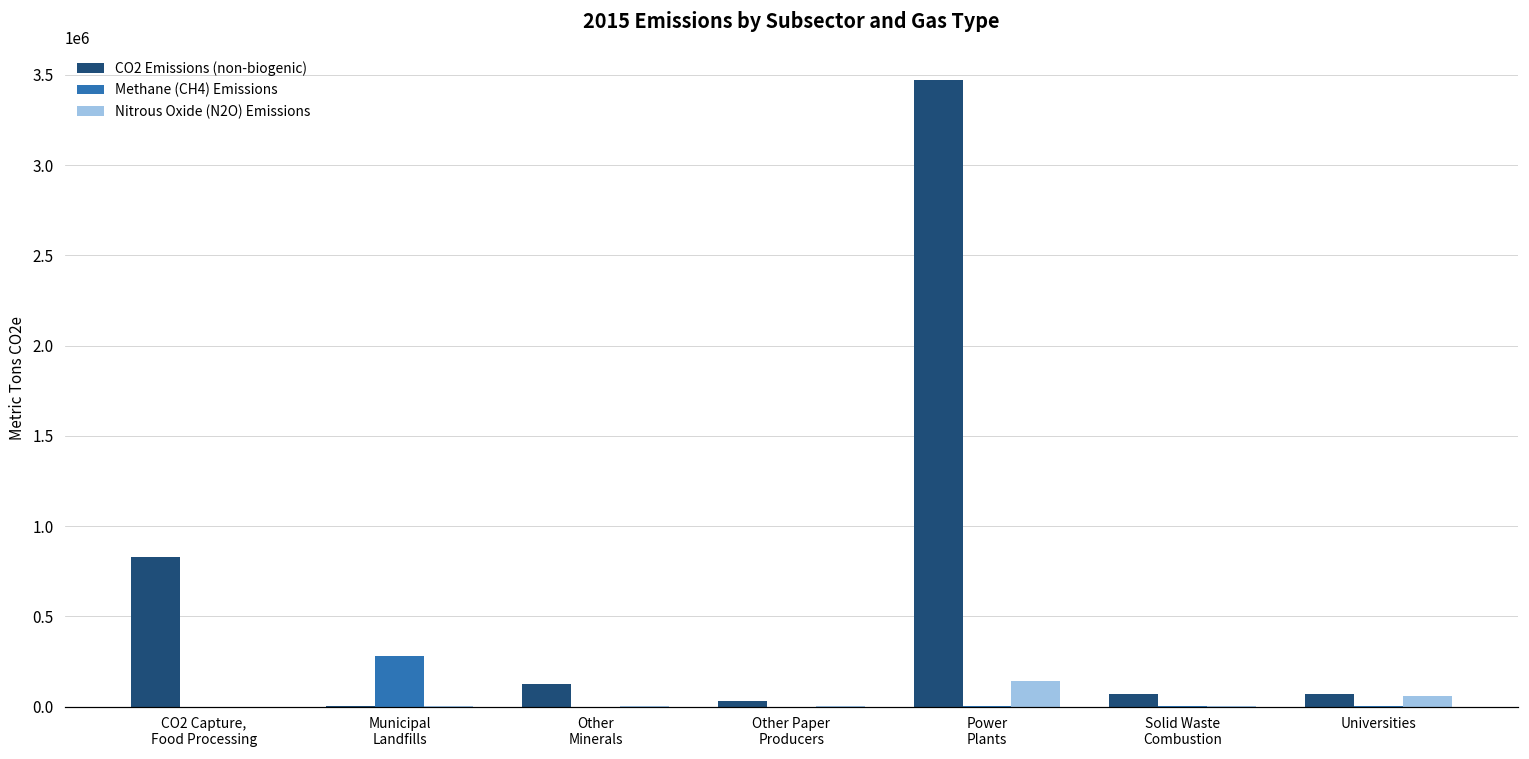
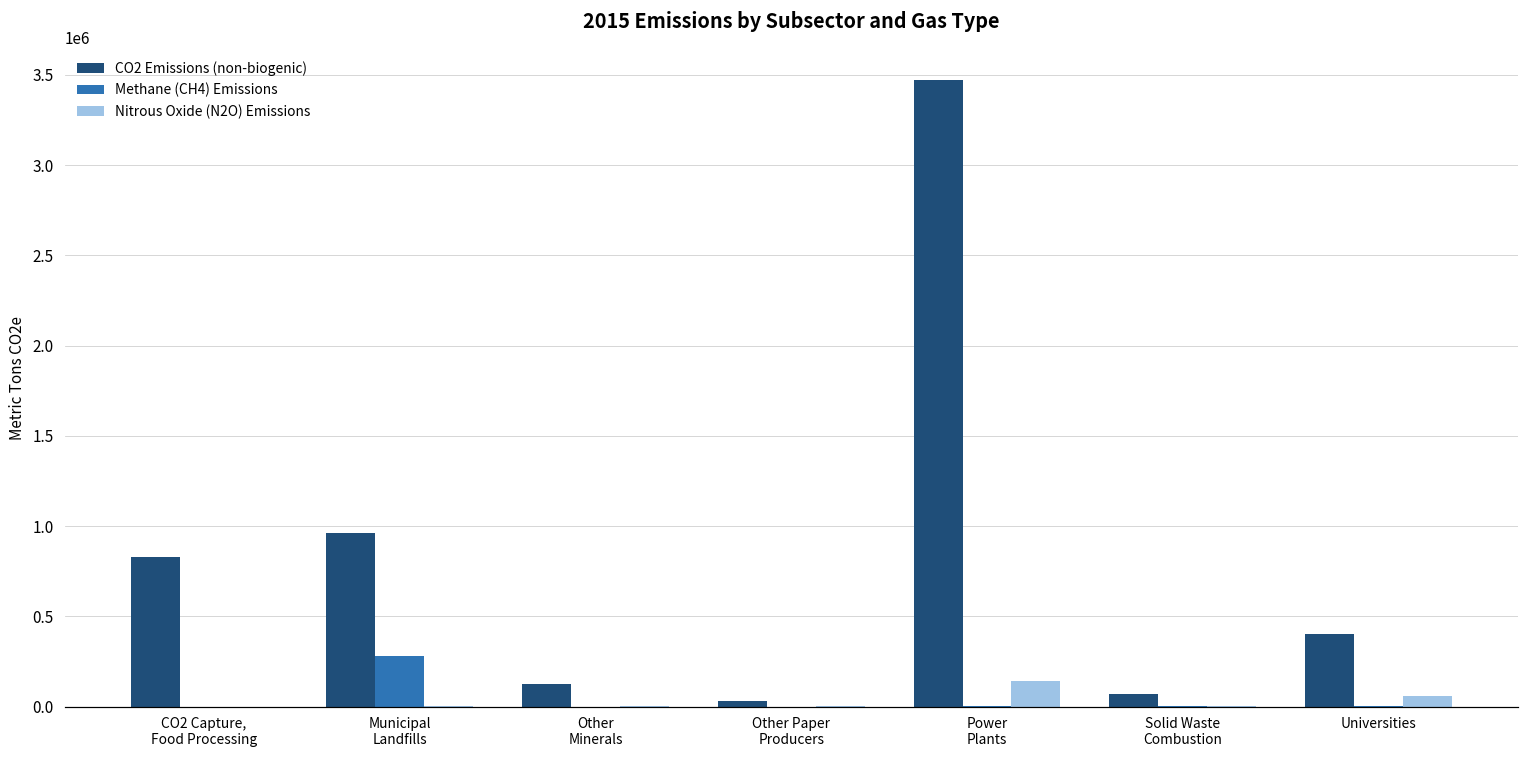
  {
    "CO2 Emissions (non-biogenic)": {
      "CO2 Capture, Food Processing": 830000,
-     "Municipal Landfills": 0,
+     "Municipal Landfills": 960000,
      "Other Minerals": 120000,
      "Other Paper Producers": 30000,
      "Power Plants": 3470000,
      "Solid Waste Combustion": 70000,
-     "Universities": 70000
+     "Universities": 400000
    },
    "Methane (CH4) Emissions": {
      "Municipal Landfills": 280000
    },
    "Nitrous Oxide (N2O) Emissions": {
      "Power Plants": 140000,
      "Universities": 60000
    }
  }
